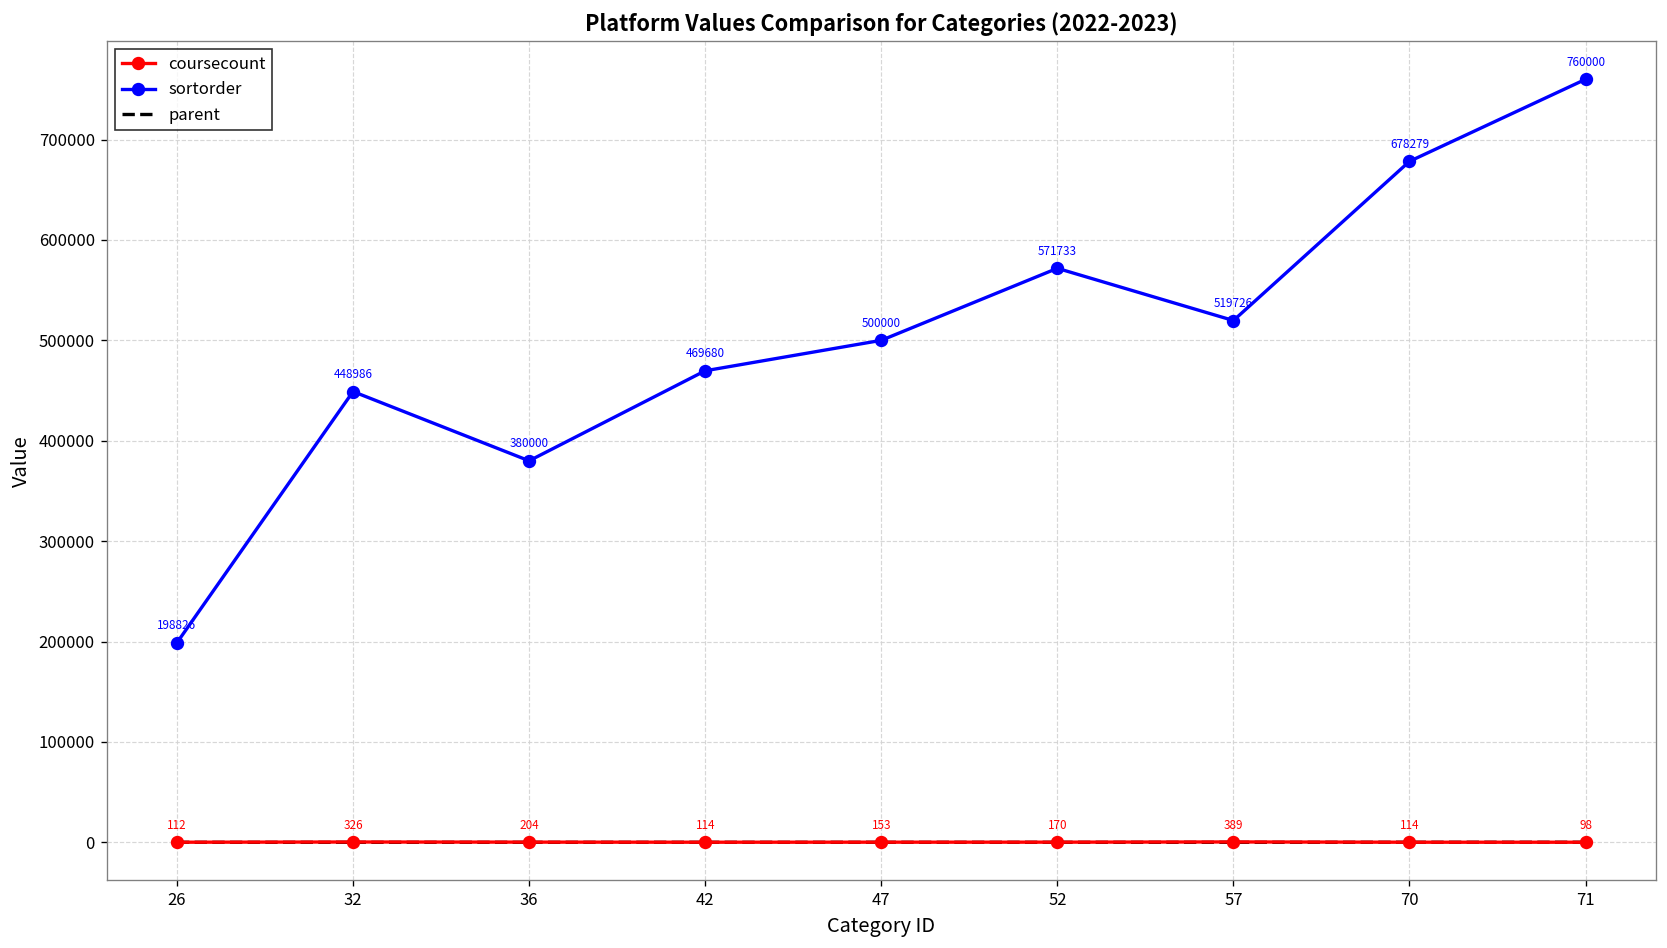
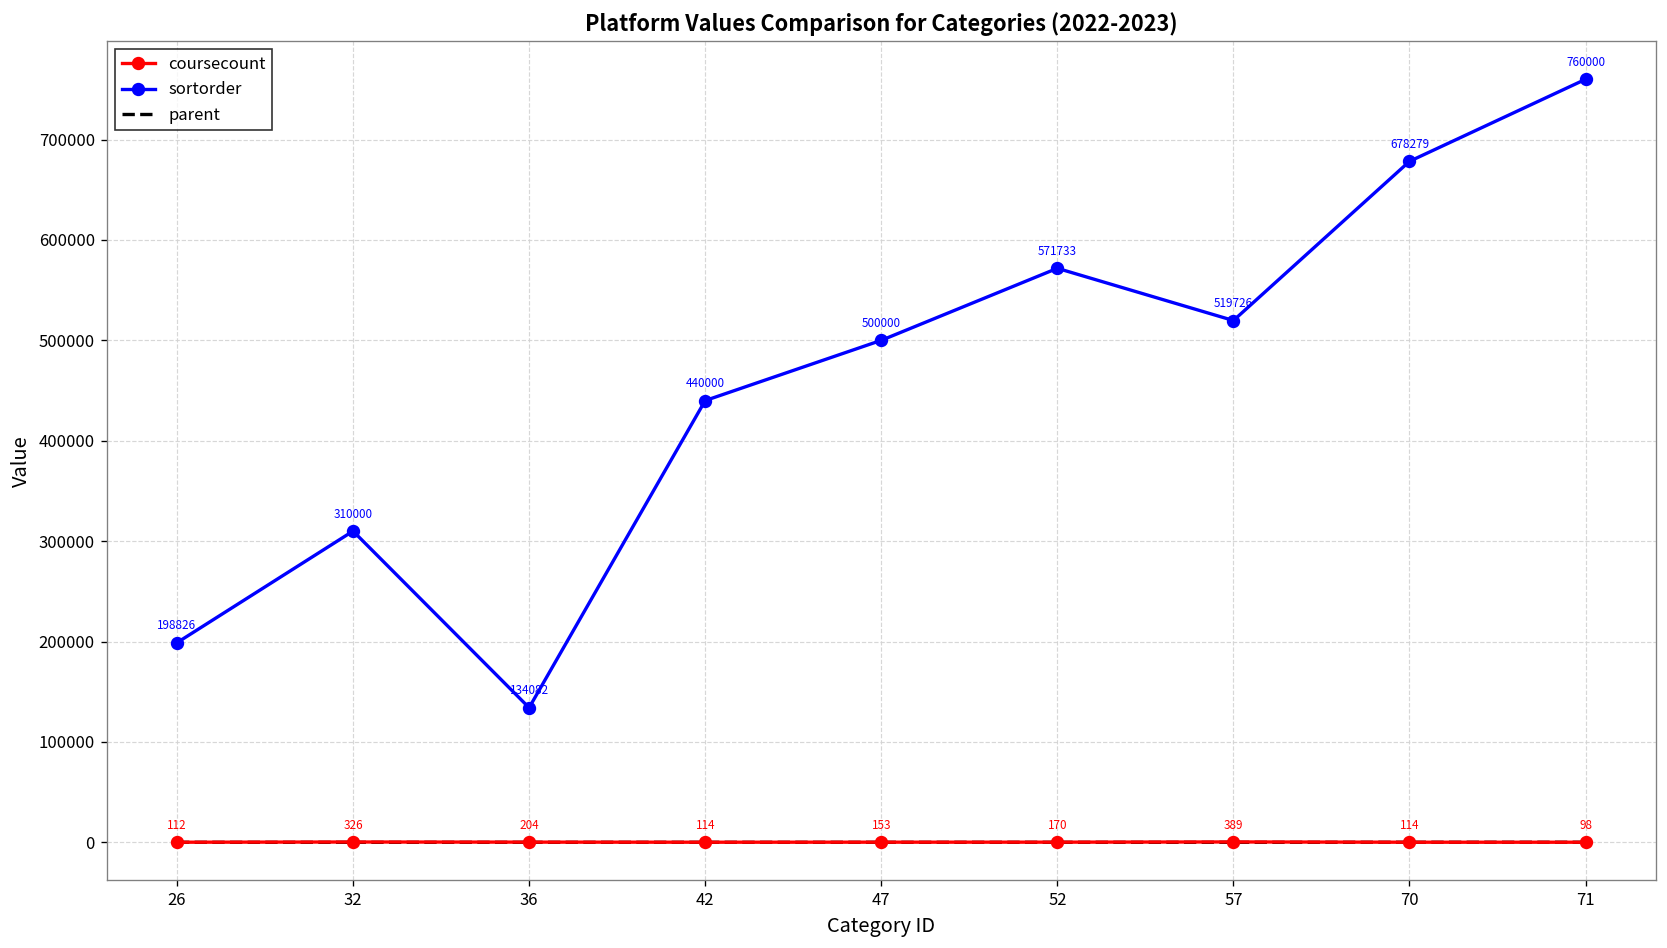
  {
    "parent": {
      "26": 112,
      "32": 326,
      "36": 204,
      "42": 114,
      "47": 153,
      "52": 170,
      "57": 389,
      "70": 114,
      "71": 98
    },
    "sortorder": {
      "26": 198826,
-     "32": 448986,
-     "36": 380000,
-     "42": 469680,
+     "32": 310000,
+     "36": 134082,
+     "42": 440000,
      "47": 500000,
      "52": 571733,
      "57": 519726,
      "70": 678279,
      "71": 760000
    }
  }
